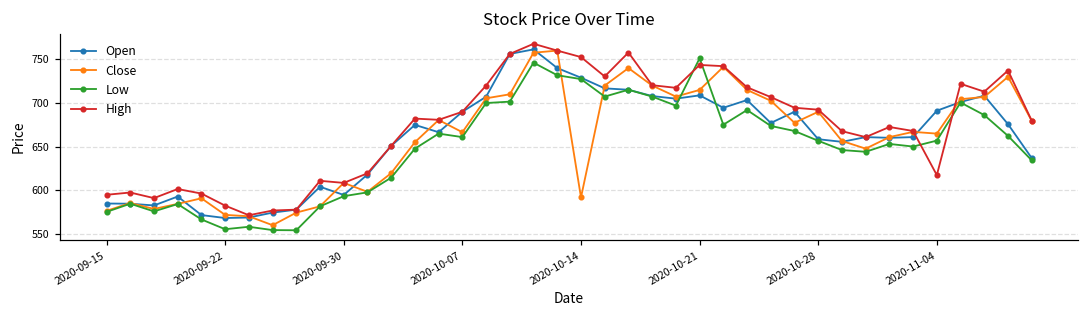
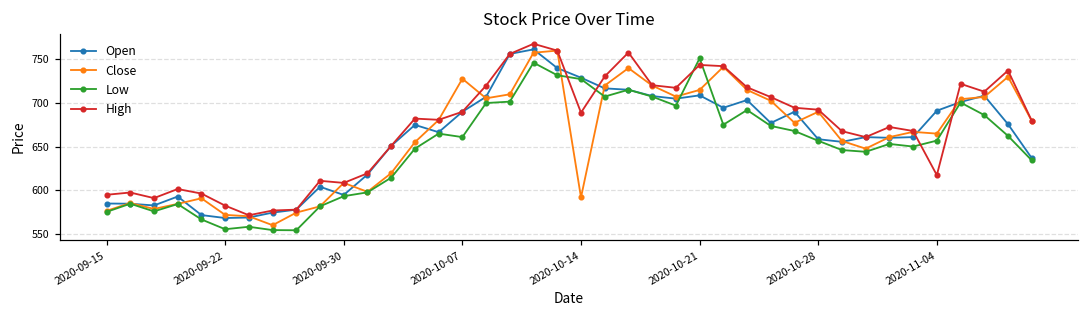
  {
    "Open": {
      "2020-09-15": 590,
      "2020-09-22": 570,
      "2020-10-21": 710,
      "2020-11-04": 690
    },
    "Close": {
      "2020-09-22": 570,
-     "2020-10-07": 670,
+     "2020-10-07": 730,
      "2020-10-14": 590,
      "2020-10-21": 720,
      "2020-11-04": 670
    },
    "Low": {
      "2020-09-22": 560,
      "2020-10-07": 660,
      "2020-10-21": 750,
      "2020-11-04": 660
    },
    "High": {
      "2020-09-15": 600,
      "2020-09-22": 580,
-     "2020-10-14": 750,
+     "2020-10-14": 690,
      "2020-10-21": 740,
      "2020-11-04": 620
    }
  }
